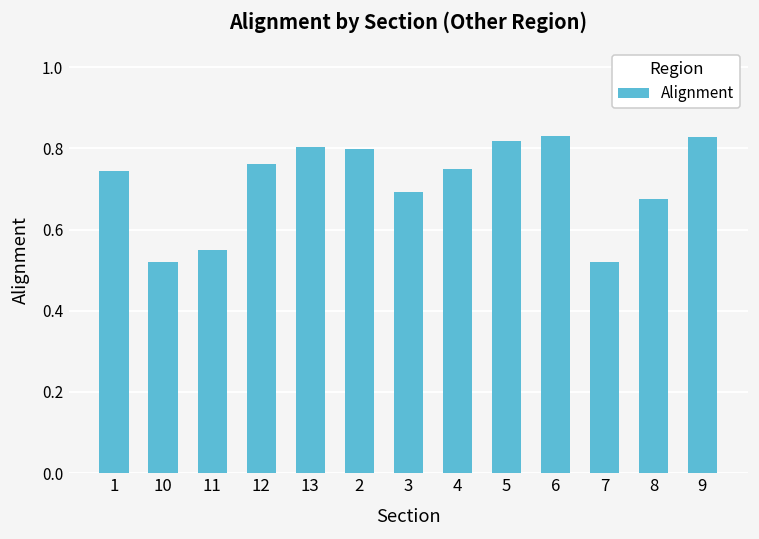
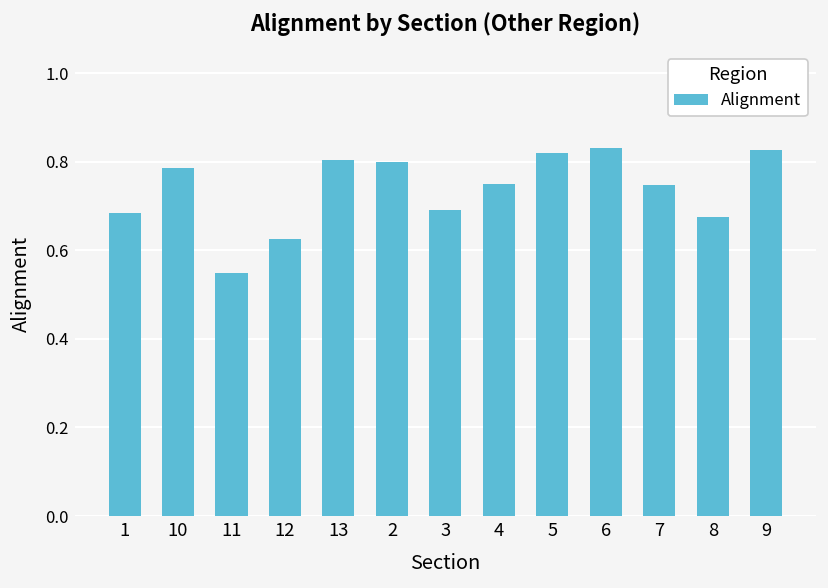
  {
-   "1": 0.75,
-   "10": 0.52,
+   "1": 0.69,
+   "10": 0.79,
    "11": 0.55,
-   "12": 0.76,
+   "12": 0.63,
    "13": 0.80,
    "2": 0.80,
    "3": 0.69,
    "4": 0.75,
    "5": 0.82,
    "6": 0.83,
-   "7": 0.52,
+   "7": 0.75,
    "8": 0.68,
    "9": 0.83
  }
